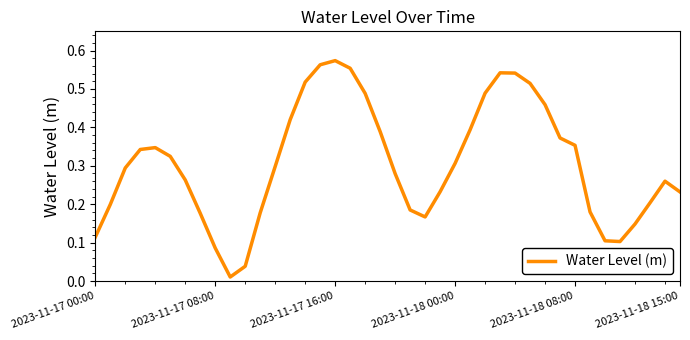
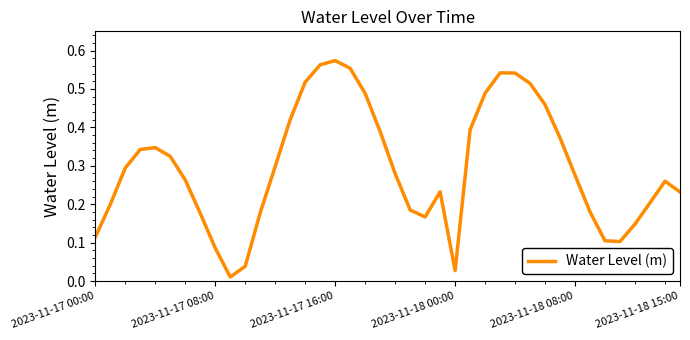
  {
    "2023-11-17 00:00": 0.11,
    "2023-11-17 08:00": 0.09,
    "2023-11-17 16:00": 0.57,
-   "2023-11-18 00:00": 0.31,
-   "2023-11-18 08:00": 0.35,
+   "2023-11-18 00:00": 0.03,
+   "2023-11-18 08:00": 0.28,
    "2023-11-18 15:00": 0.23
  }
